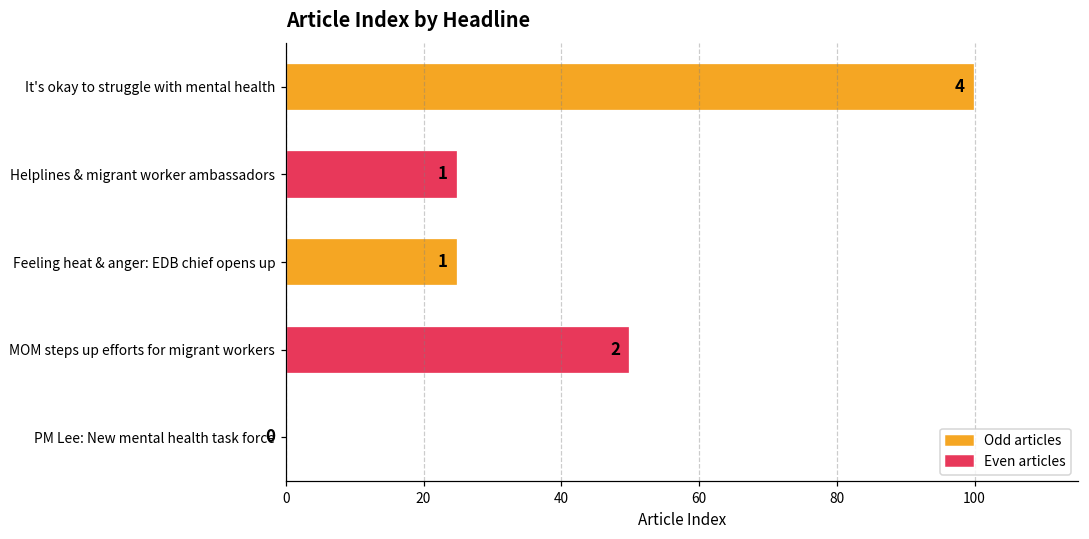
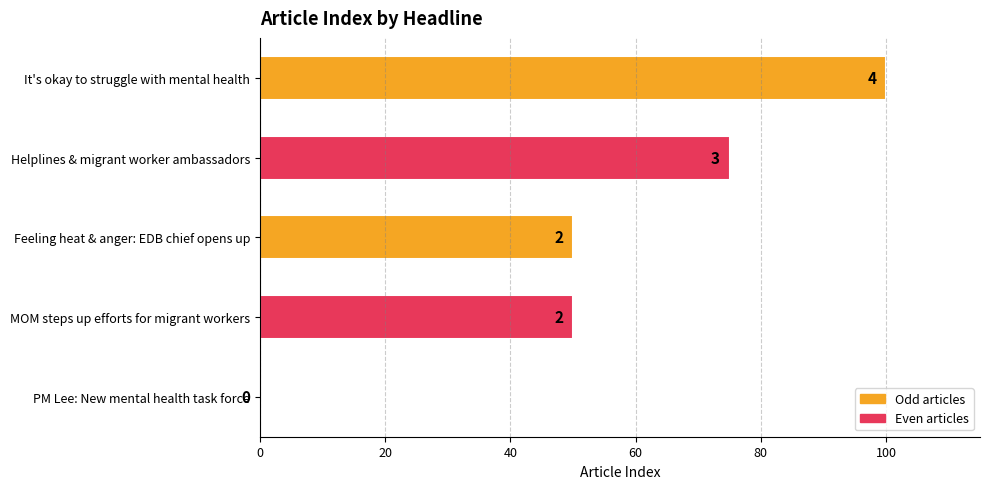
  {
-   "Helplines & migrant worker ambassadors": 1,
-   "Feeling heat & anger: EDB chief opens up": 1,
+   "Helplines & migrant worker ambassadors": 3,
+   "Feeling heat & anger: EDB chief opens up": 2,
    "PM Lee: New mental health task force": 0
  }
